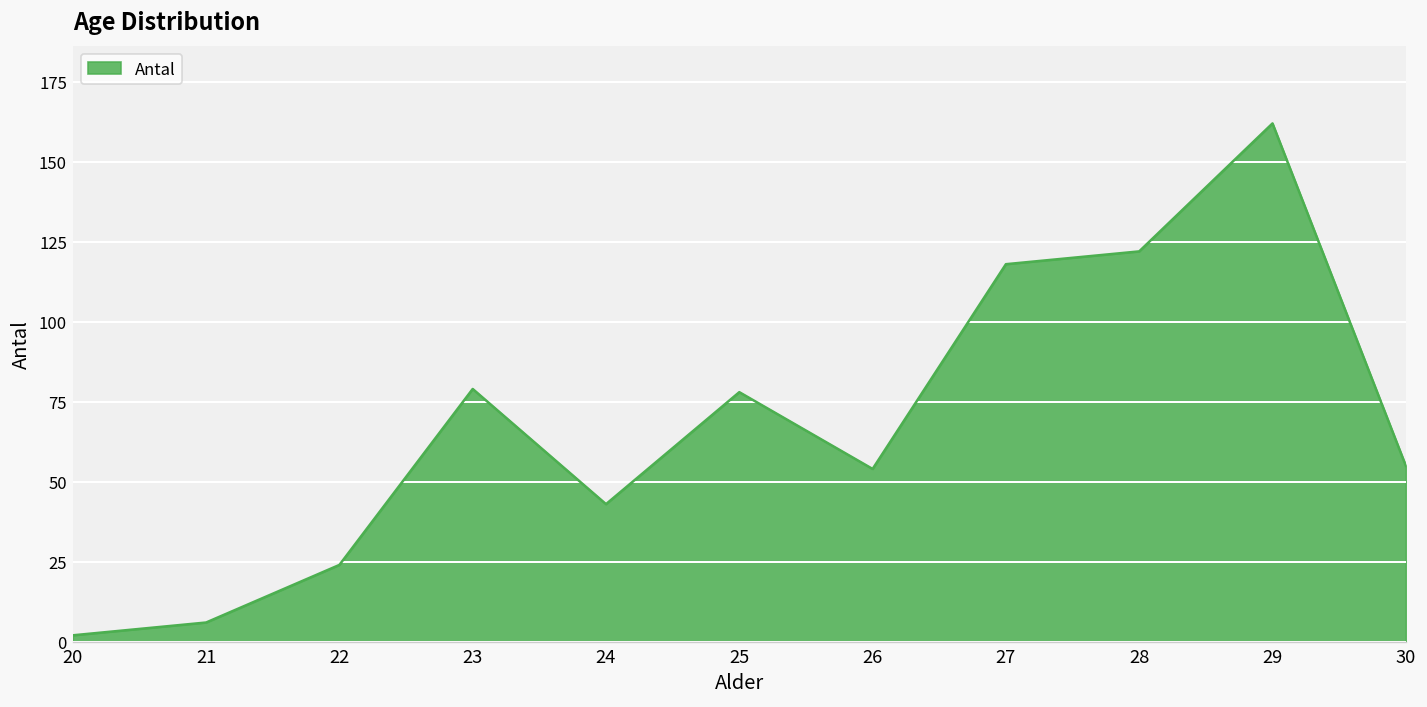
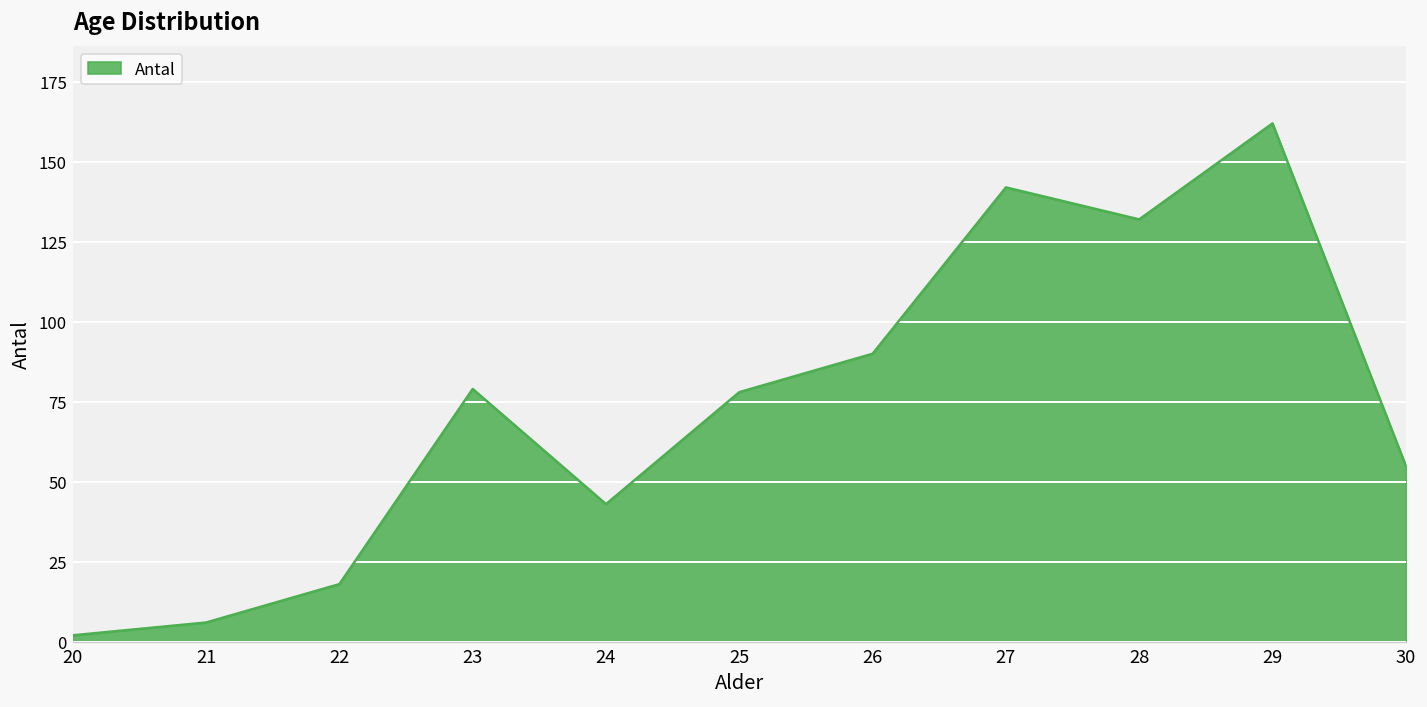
  {
    "20": 2,
    "21": 6,
-   "22": 24,
+   "22": 18,
    "23": 79,
    "24": 43,
    "25": 78,
-   "26": 54,
-   "27": 118,
-   "28": 122,
+   "26": 90,
+   "27": 142,
+   "28": 132,
    "29": 162,
    "30": 55
  }
